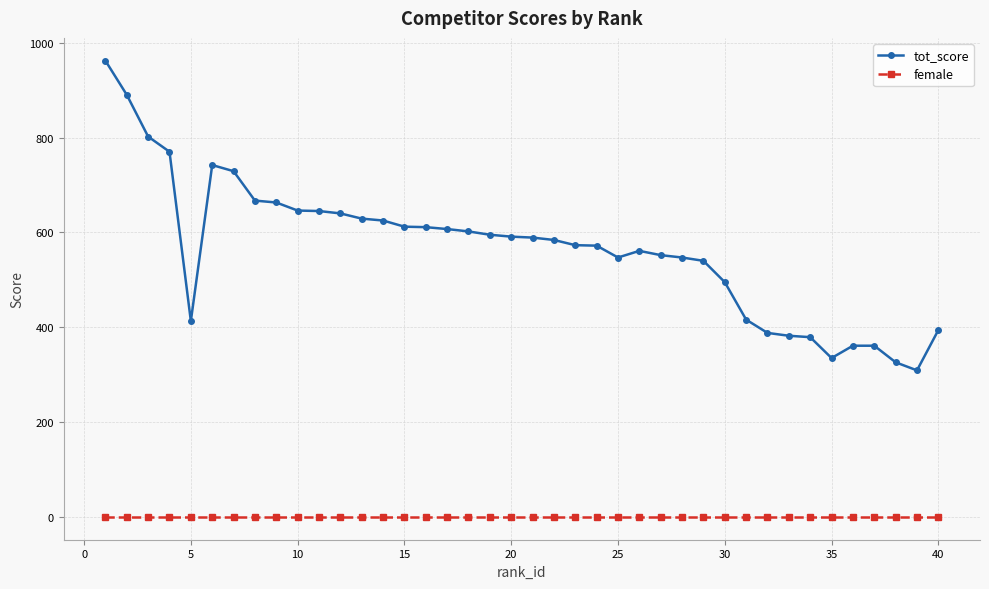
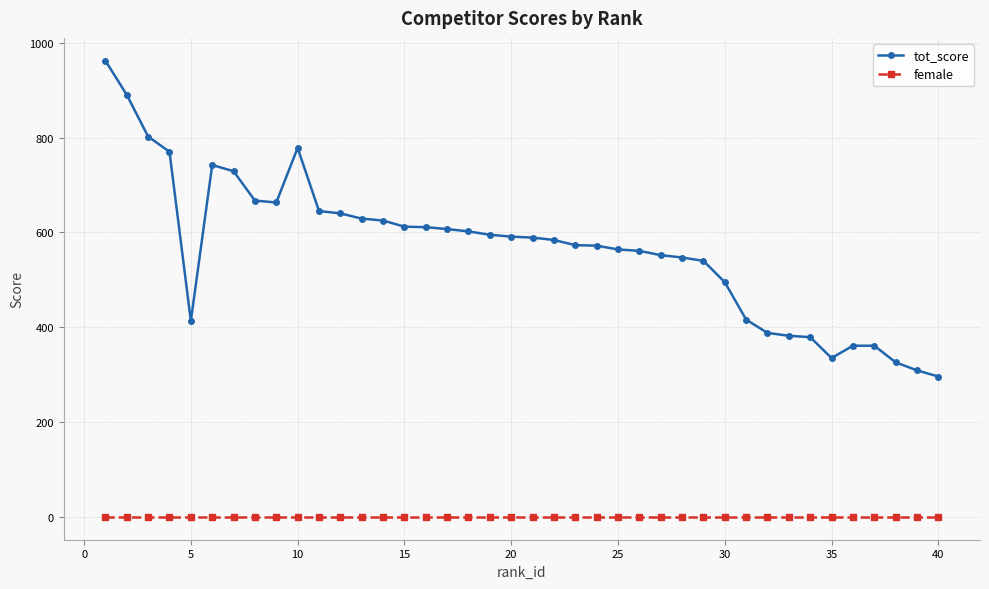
  {
    "tot_score": {
      "5": 410,
-     "10": 650,
+     "10": 780,
      "15": 610,
      "20": 590,
-     "25": 550,
+     "25": 560,
      "30": 500,
      "35": 340,
-     "40": 390
+     "40": 300
    },
    "female": {
      "5": 0,
      "10": 0,
      "15": 0,
      "20": 0,
      "25": 0,
      "30": 0,
      "35": 0,
      "40": 0
    }
  }
